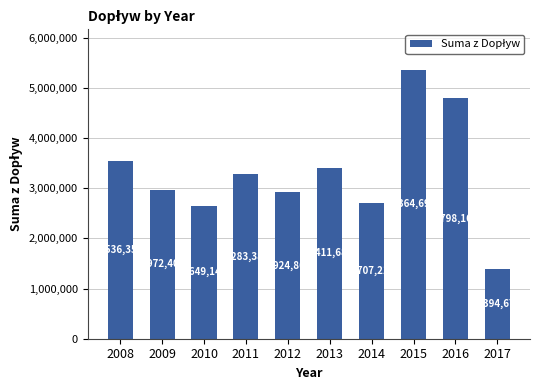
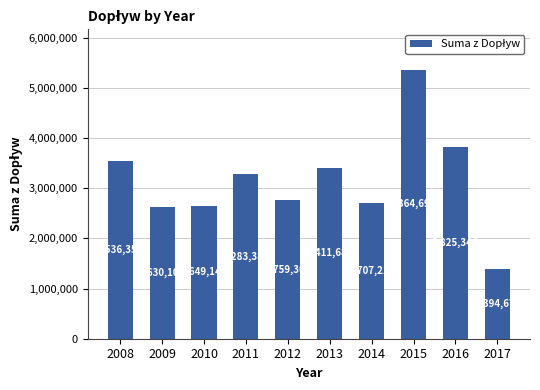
  {
    "2008": "3,500,000",
-   "2009": "3,000,000",
+   "2009": "2,600,000",
    "2010": "2,600,000",
    "2011": "3,300,000",
-   "2012": "2,900,000",
+   "2012": "2,800,000",
    "2013": "3,400,000",
    "2014": "2,700,000",
    "2015": "5,400,000",
-   "2016": "4,800,000",
+   "2016": "3,800,000",
    "2017": "1,400,000"
  }
